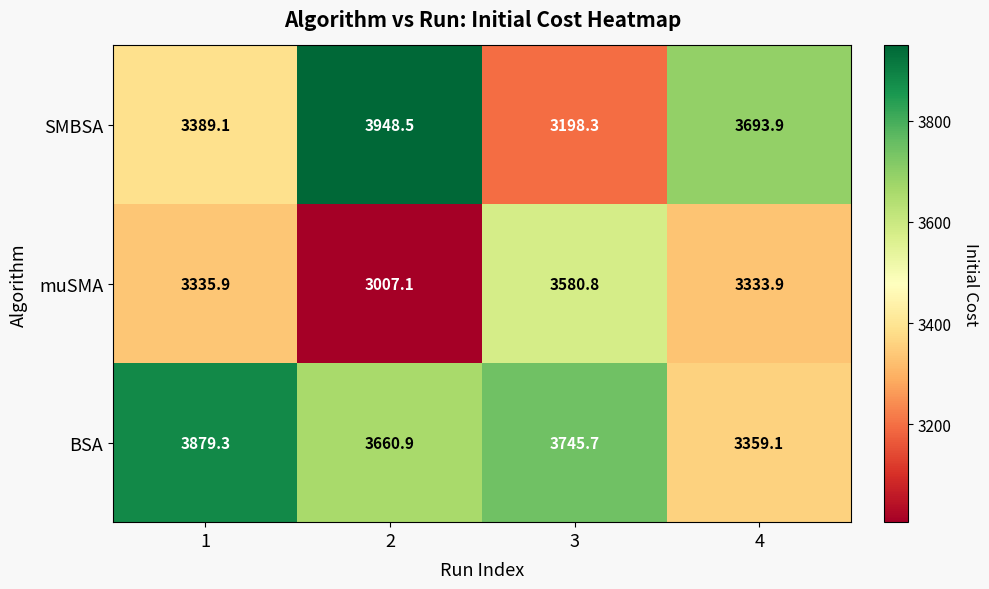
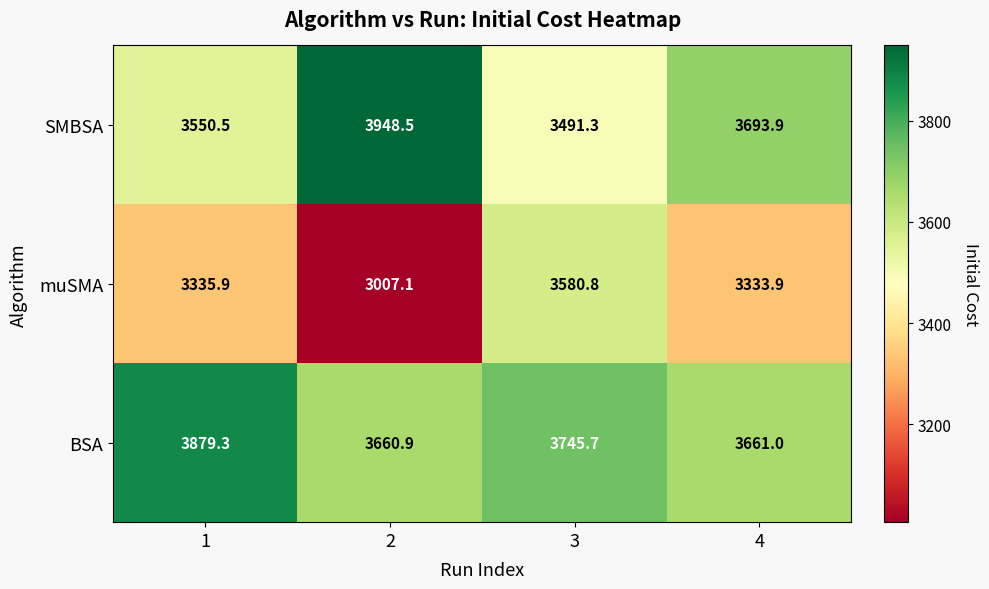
  {
    "SMBSA": {
-     "1": 3389.1,
+     "1": 3550.5,
      "2": 3948.5,
-     "3": 3198.3,
+     "3": 3491.3,
      "4": 3693.9
    },
    "muSMA": {
      "1": 3335.9,
      "2": 3007.1,
      "3": 3580.8,
      "4": 3333.9
    },
    "BSA": {
      "1": 3879.3,
      "2": 3660.9,
      "3": 3745.7,
-     "4": 3359.1
+     "4": 3661.0
    }
  }
